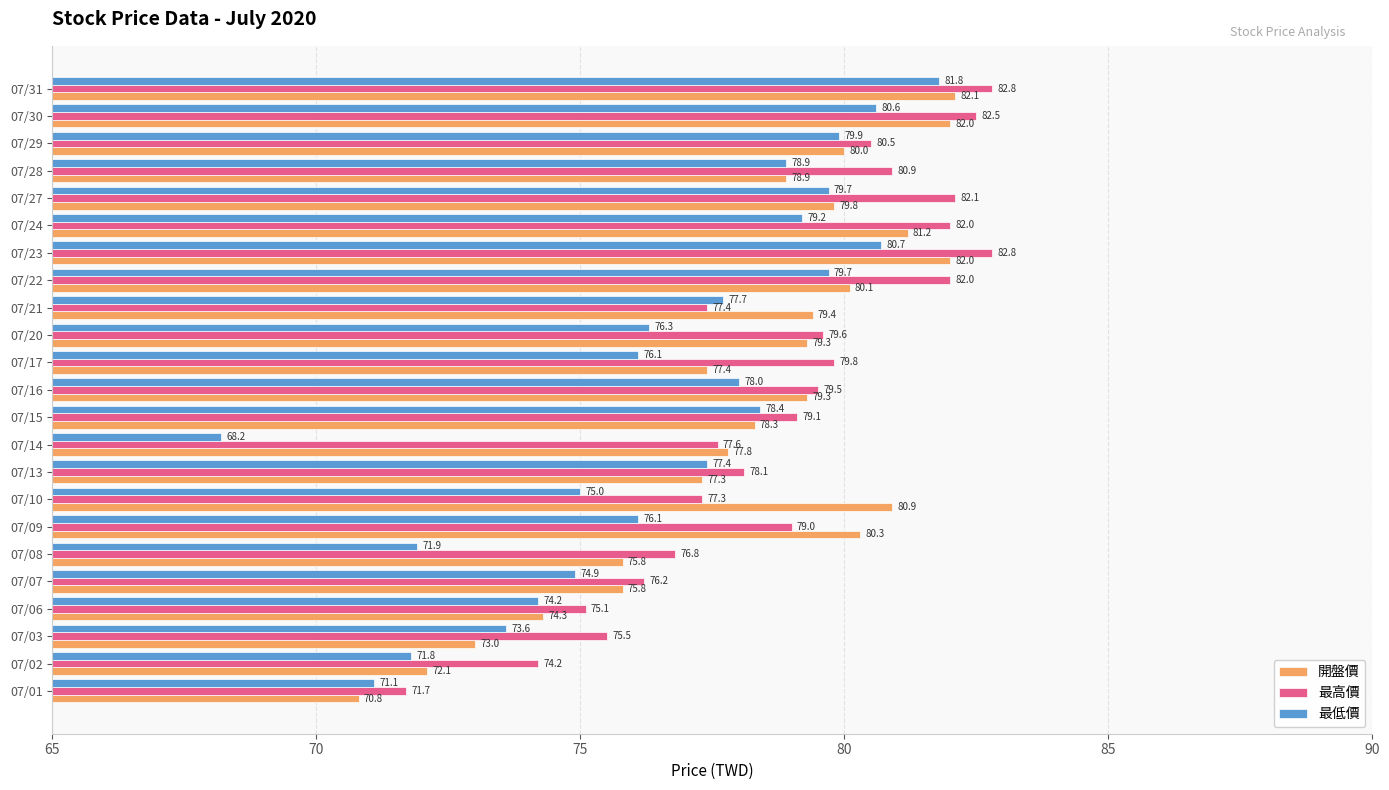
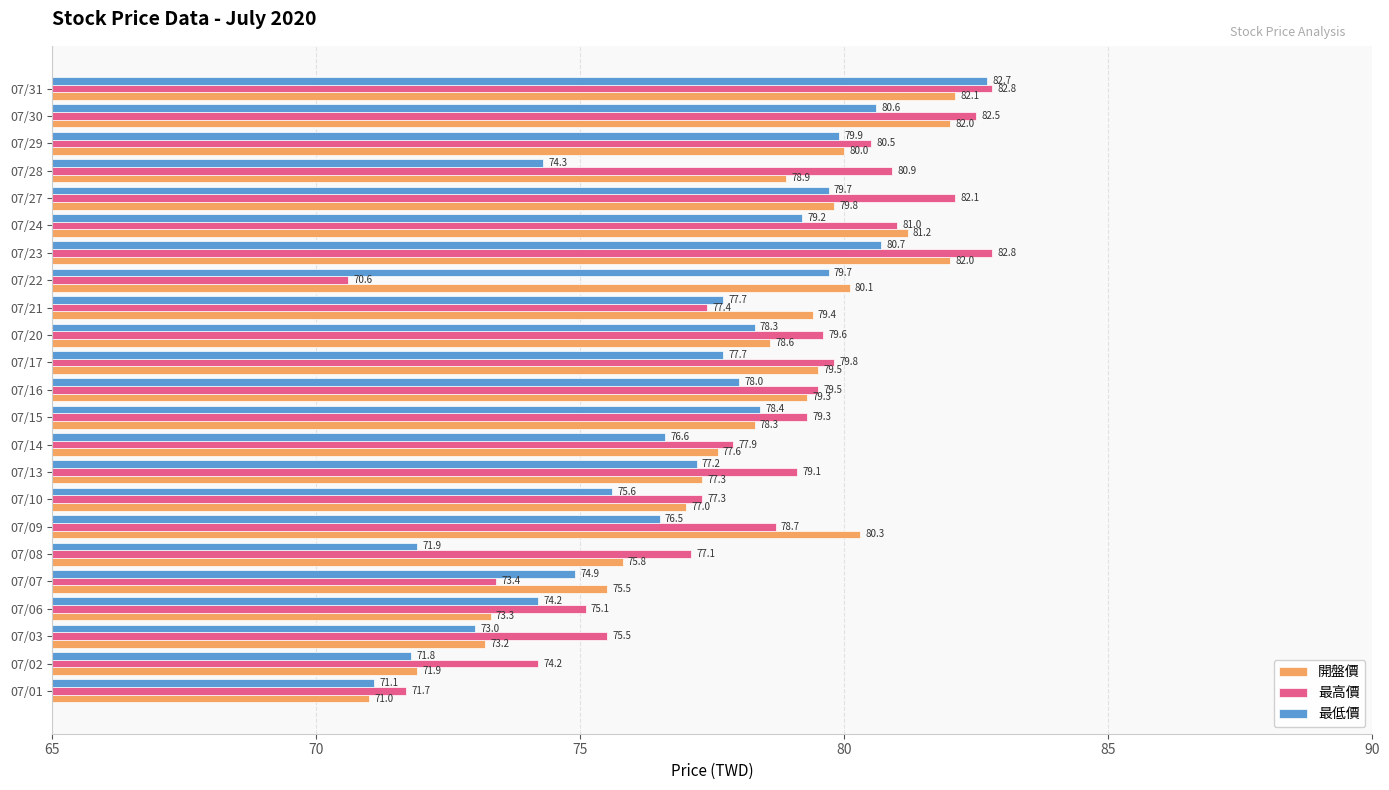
  {
    "開盤價": {
      "07/31": 82.1,
      "07/30": 82.0,
      "07/29": 80.0,
      "07/28": 78.9,
      "07/27": 79.8,
      "07/24": 81.2,
      "07/23": 82.0,
      "07/22": 80.1,
      "07/21": 79.4,
-     "07/20": 79.3,
-     "07/17": 77.4,
+     "07/20": 78.6,
+     "07/17": 79.5,
      "07/16": 79.3,
      "07/15": 78.3,
-     "07/14": 77.8,
+     "07/14": 77.6,
      "07/13": 77.3,
-     "07/10": 80.9,
+     "07/10": 77.0,
      "07/09": 80.3,
      "07/08": 75.8,
-     "07/07": 75.8,
-     "07/06": 74.3,
-     "07/03": 73.0,
-     "07/02": 72.1,
-     "07/01": 70.8
+     "07/07": 75.5,
+     "07/06": 73.3,
+     "07/03": 73.2,
+     "07/02": 71.9,
+     "07/01": 71.0
    },
    "最高價": {
      "07/30": 82.5,
      "07/29": 80.5,
      "07/28": 80.9,
      "07/27": 82.1,
-     "07/24": 82.0,
+     "07/24": 81.0,
      "07/23": 82.8,
-     "07/22": 82.0,
+     "07/22": 70.6,
      "07/21": 77.4,
      "07/20": 79.6,
      "07/17": 79.8,
      "07/16": 79.5,
-     "07/15": 79.1,
-     "07/14": 77.6,
-     "07/13": 78.1,
+     "07/15": 79.3,
+     "07/14": 77.9,
+     "07/13": 79.1,
      "07/10": 77.3,
-     "07/09": 79.0,
-     "07/08": 76.8,
-     "07/07": 76.2,
+     "07/09": 78.7,
+     "07/08": 77.1,
+     "07/07": 73.4,
      "07/06": 75.1,
      "07/03": 75.5,
      "07/02": 74.2,
      "07/01": 71.7
    },
    "最低價": {
-     "07/31": 81.8,
+     "07/31": 82.7,
      "07/30": 80.6,
      "07/29": 79.9,
-     "07/28": 78.9,
+     "07/28": 74.3,
      "07/27": 79.7,
      "07/24": 79.2,
      "07/23": 80.7,
      "07/22": 79.7,
      "07/21": 77.7,
-     "07/20": 76.3,
-     "07/17": 76.1,
+     "07/20": 78.3,
+     "07/17": 77.7,
      "07/16": 78.0,
      "07/15": 78.4,
-     "07/14": 68.2,
-     "07/13": 77.4,
-     "07/10": 75.0,
-     "07/09": 76.1,
+     "07/14": 76.6,
+     "07/13": 77.2,
+     "07/10": 75.6,
+     "07/09": 76.5,
      "07/08": 71.9,
      "07/07": 74.9,
      "07/06": 74.2,
-     "07/03": 73.6,
+     "07/03": 73.0,
      "07/02": 71.8,
      "07/01": 71.1
    }
  }
